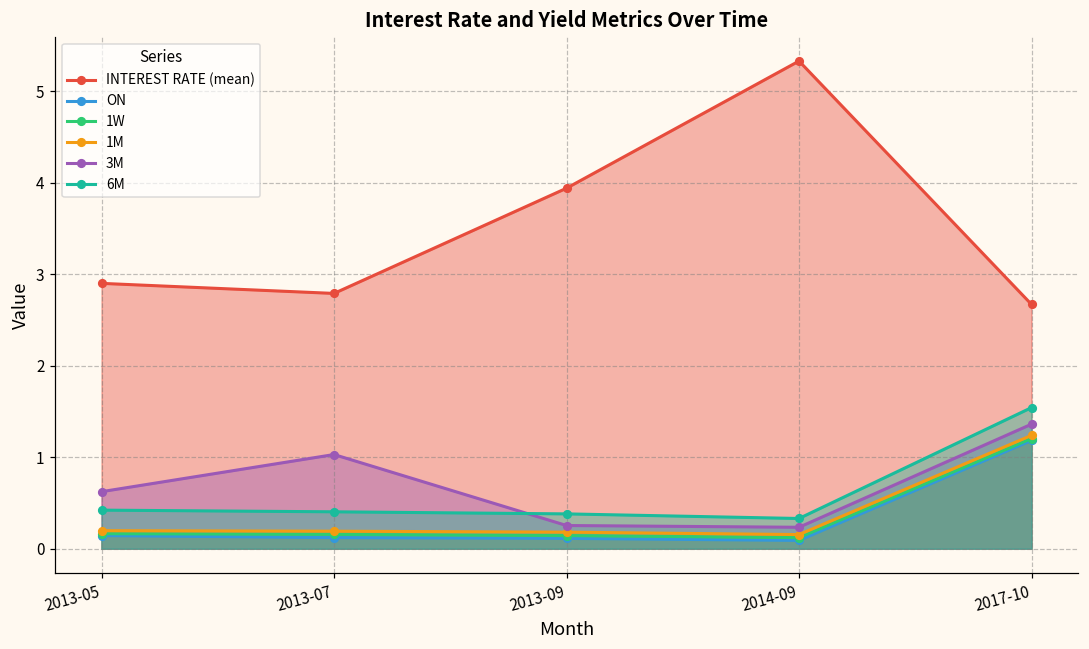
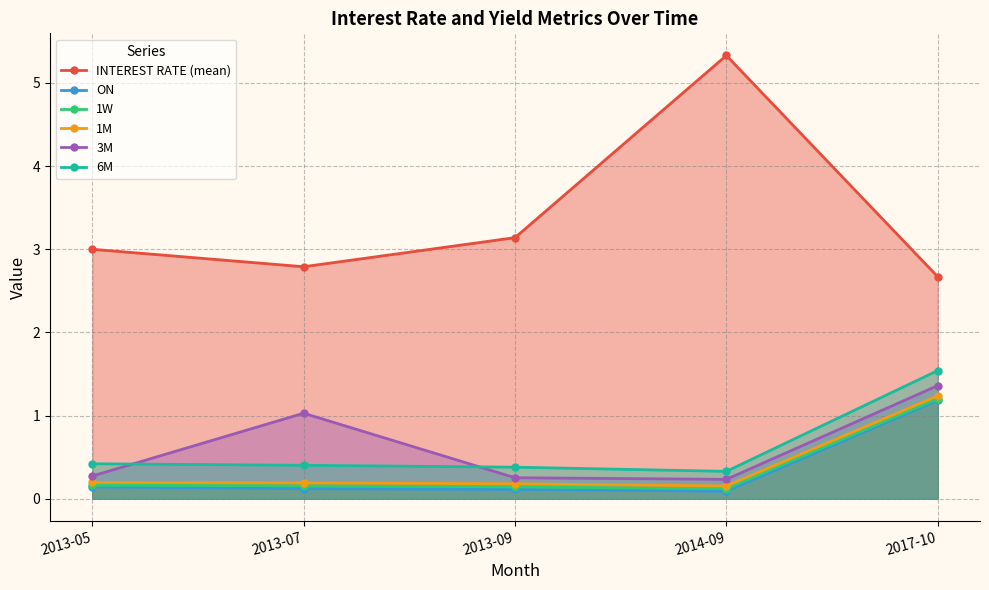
  {
    "INTEREST RATE (mean)": {
-     "2013-05": 2.9,
+     "2013-05": 3.0,
      "2013-07": 2.8,
-     "2013-09": 3.9,
+     "2013-09": 3.1,
      "2014-09": 5.3,
      "2017-10": 2.7
    },
    "ON": {
      "2013-07": 0.1,
      "2014-09": 0.1
    },
    "1M": {
      "2013-05": 0.2,
      "2013-07": 0.2,
      "2013-09": 0.2,
      "2014-09": 0.2,
      "2017-10": 1.2
    },
    "3M": {
-     "2013-05": 0.6,
+     "2013-05": 0.3,
      "2013-07": 1.0,
      "2013-09": 0.3,
      "2014-09": 0.2,
      "2017-10": 1.4
    }
  }
